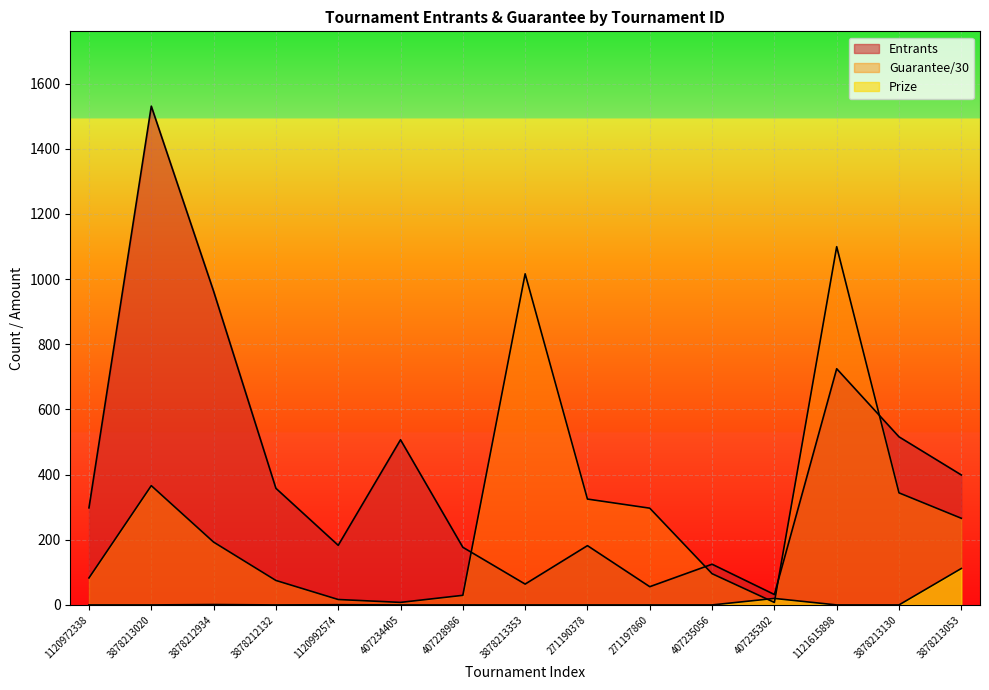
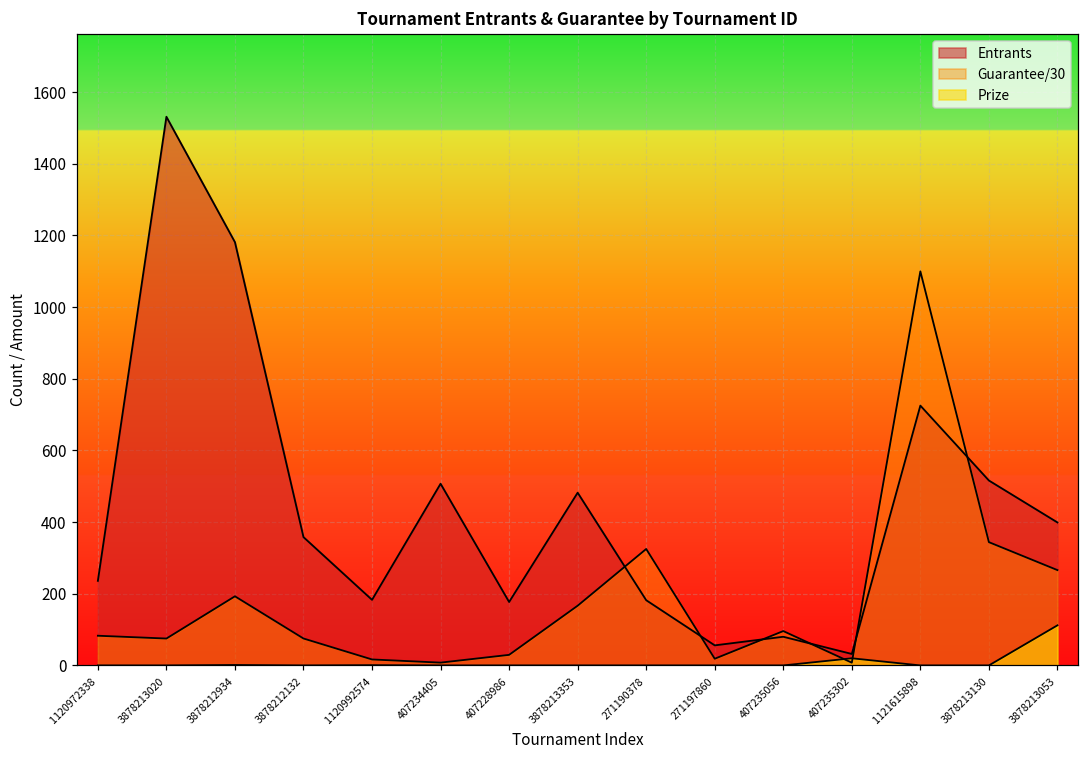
  {
    "Entrants": {
-     "1120972338": 300,
+     "1120972338": 240,
      "3878213020": 1530,
-     "3878212934": 960,
+     "3878212934": 1180,
      "3878212132": 360,
      "1120992574": 180,
      "407234405": 510,
      "407228986": 180,
-     "3878213353": 60,
+     "3878213353": 480,
      "271190378": 180,
      "271197860": 60,
-     "407235056": 130,
+     "407235056": 80,
      "407235302": 30,
      "1121615898": 730,
      "3878213130": 520,
      "3878213053": 400
    },
    "Guarantee/30": {
      "1120972338": 80,
-     "3878213020": 370,
+     "3878213020": 80,
      "3878212934": 190,
      "3878212132": 80,
      "1120992574": 20,
      "407228986": 30,
-     "3878213353": 1020,
+     "3878213353": 170,
      "271190378": 320,
-     "271197860": 300,
+     "271197860": 20,
      "407235056": 100,
      "407235302": 10,
      "1121615898": 1100,
      "3878213130": 340,
      "3878213053": 270
    },
    "Prize": {
      "1120972338": 0,
      "3878213020": 0,
      "3878212934": 0,
      "3878212132": 0,
      "1120992574": 0,
      "407228986": 0,
      "3878213353": 0,
      "271190378": 0,
      "271197860": 0,
      "407235056": 0,
      "407235302": 20,
      "1121615898": 0,
      "3878213130": 0,
      "3878213053": 110
    }
  }
